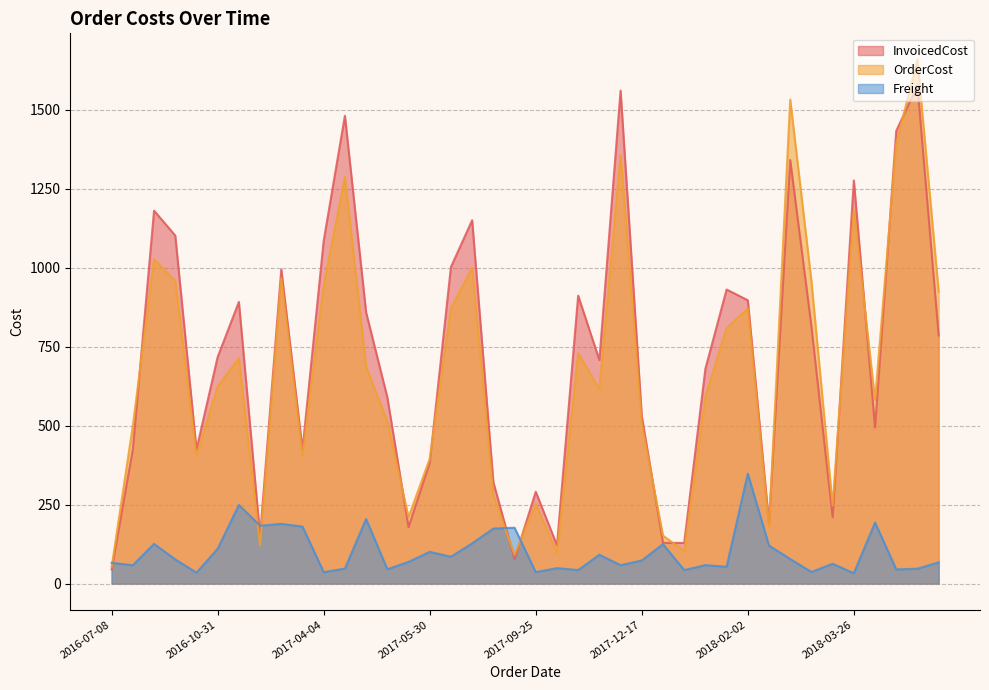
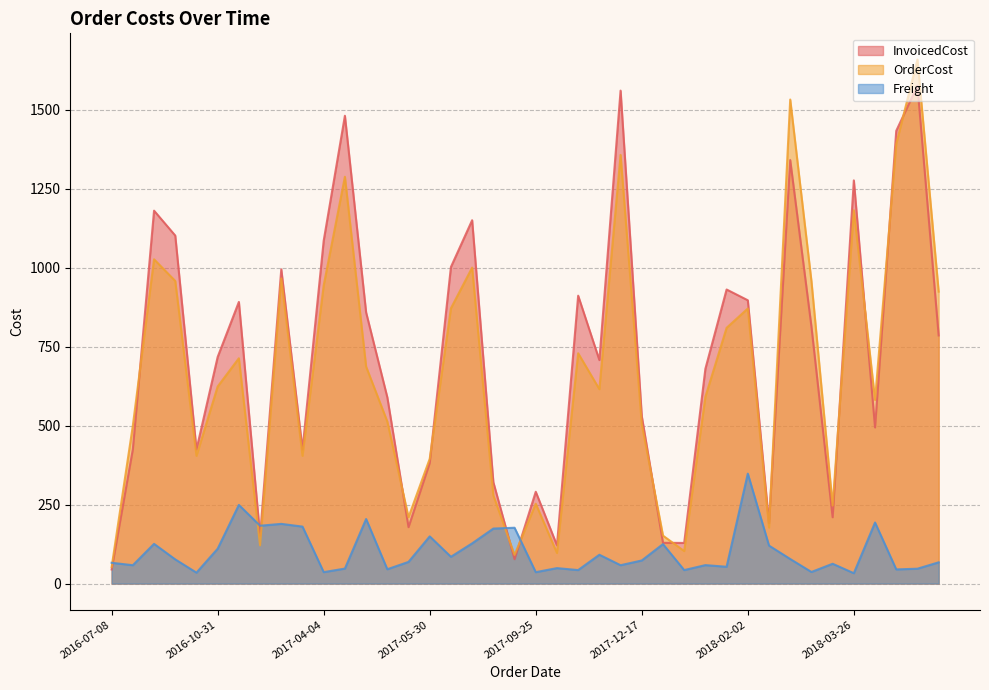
  {
    "InvoicedCost": {
      "2017-05-30": 380
    },
    "OrderCost": {
      "2017-05-30": 400
    },
    "Freight": {
-     "2017-05-30": 100
+     "2017-05-30": 150
    }
  }
